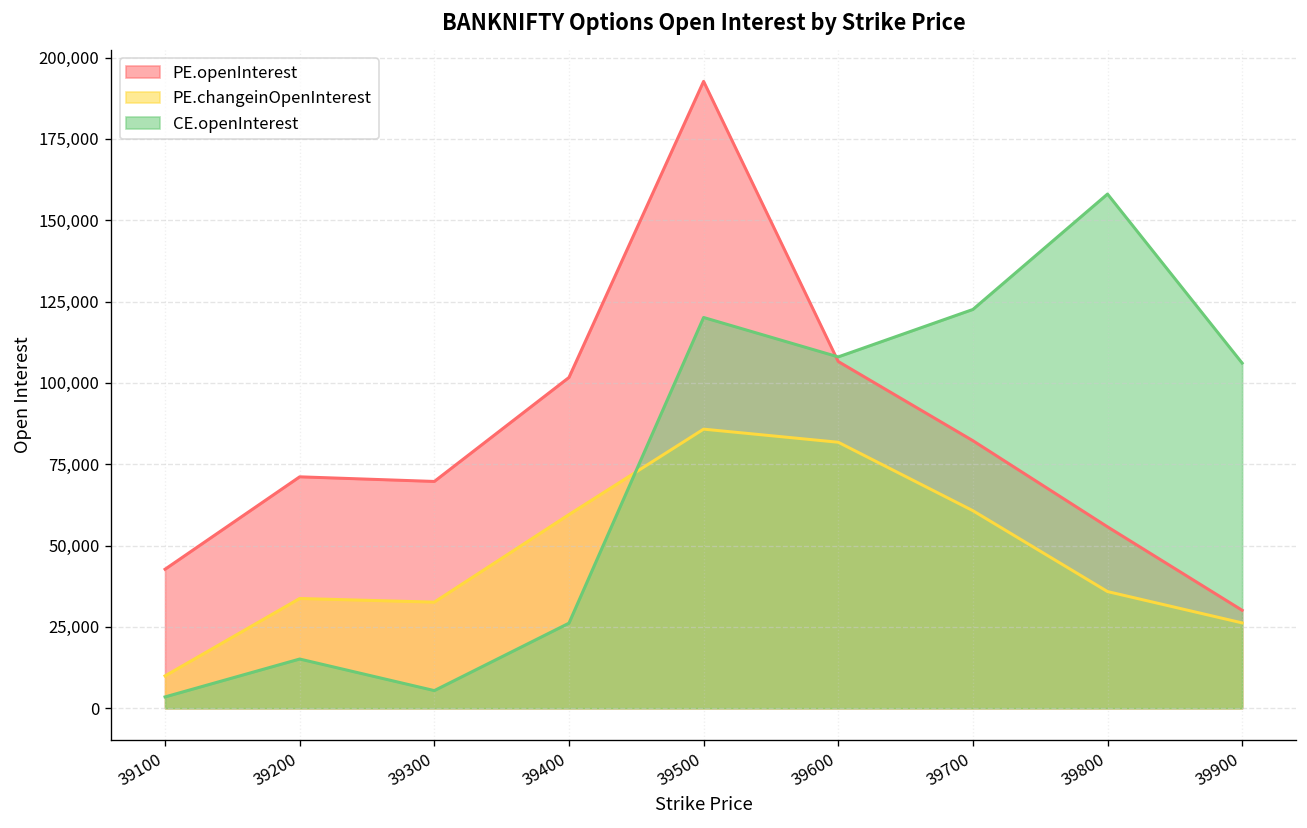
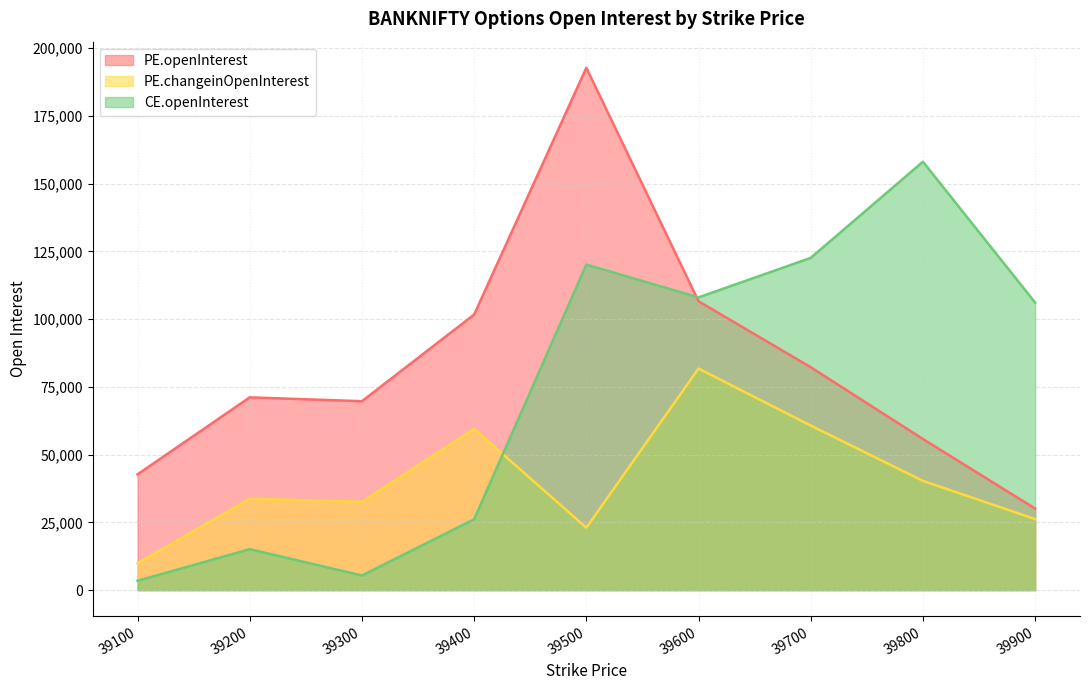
  {
    "PE.openInterest": {
      "39100": "43,000",
      "39200": "71,000",
      "39300": "70,000",
      "39400": "102,000",
      "39500": "193,000",
      "39600": "107,000",
      "39700": "82,000",
      "39800": "56,000",
      "39900": "30,000"
    },
    "PE.changeinOpenInterest": {
      "39100": "10,000",
      "39200": "34,000",
      "39300": "33,000",
      "39400": "60,000",
-     "39500": "86,000",
+     "39500": "23,000",
      "39600": "82,000",
      "39700": "61,000",
-     "39800": "36,000",
+     "39800": "40,000",
      "39900": "26,000"
    },
    "CE.openInterest": {
      "39100": "3,000",
      "39200": "15,000",
      "39300": "5,000",
      "39400": "26,000",
      "39500": "120,000",
      "39600": "108,000",
      "39700": "123,000",
      "39800": "158,000",
      "39900": "106,000"
    }
  }
